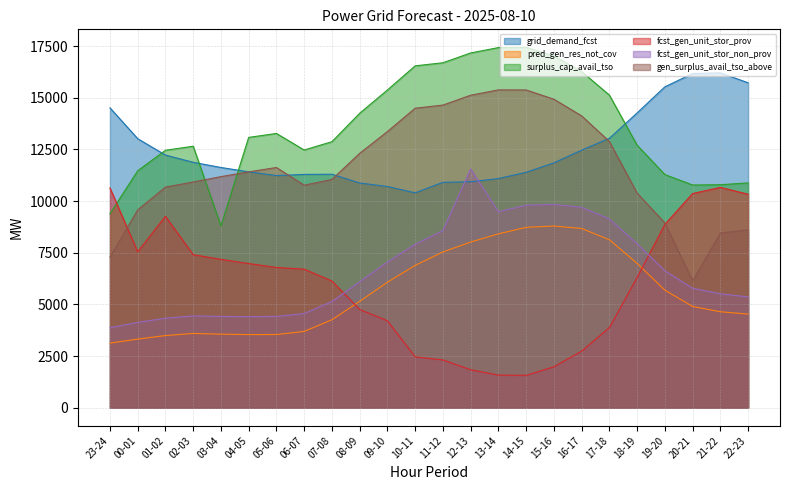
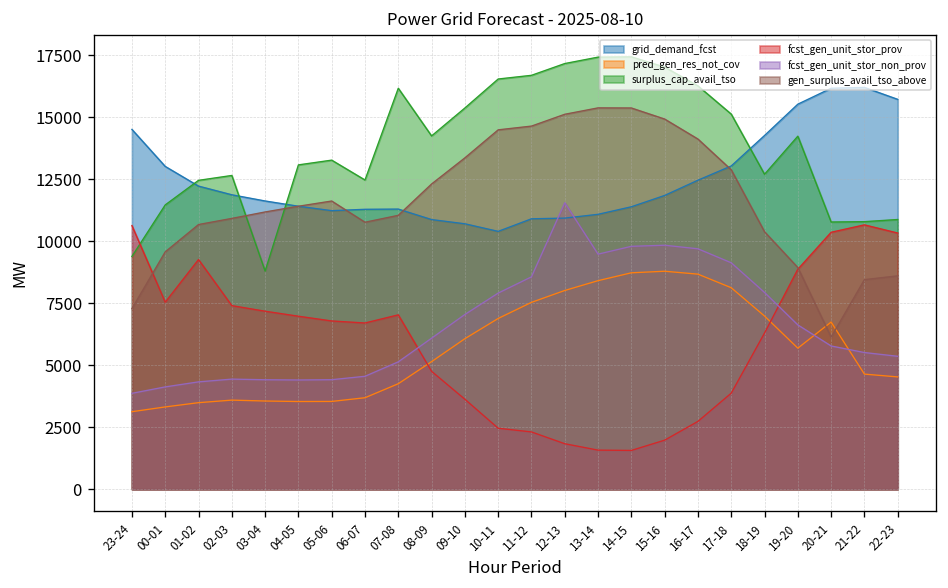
  {
    "grid_demand_fcst": {
      "23-24": 14500,
      "00-01": 13000,
      "01-02": 12200,
      "02-03": 11900,
      "03-04": 11600,
      "05-06": 11200,
      "06-07": 11300,
      "07-08": 11300,
      "08-09": 10900,
      "09-10": 10700,
      "10-11": 10400,
      "11-12": 10900,
      "12-13": 10900,
      "13-14": 11100,
      "14-15": 11400,
      "15-16": 11800,
      "16-17": 12500,
      "17-18": 13000,
      "18-19": 14300,
      "19-20": 15500,
      "22-23": 15700
    },
    "pred_gen_res_not_cov": {
      "23-24": 3100,
      "00-01": 3300,
      "01-02": 3500,
      "02-03": 3600,
      "03-04": 3600,
      "04-05": 3500,
      "05-06": 3500,
      "06-07": 3700,
      "07-08": 4300,
      "08-09": 5100,
      "09-10": 6100,
      "10-11": 6900,
      "11-12": 7500,
      "12-13": 8000,
      "13-14": 8400,
      "14-15": 8700,
      "15-16": 8800,
      "16-17": 8700,
      "17-18": 8100,
      "18-19": 7000,
      "19-20": 5700,
-     "20-21": 4900,
+     "20-21": 6700,
      "21-22": 4600,
      "22-23": 4500
    },
    "surplus_cap_avail_tso": {
      "23-24": 9400,
      "00-01": 11500,
      "01-02": 12500,
      "02-03": 12700,
      "03-04": 8800,
      "04-05": 13100,
      "05-06": 13300,
      "06-07": 12500,
-     "07-08": 12900,
+     "07-08": 16200,
      "08-09": 14300,
      "09-10": 15400,
      "10-11": 16500,
      "11-12": 16700,
      "12-13": 17200,
      "13-14": 17400,
      "17-18": 15100,
      "18-19": 12700,
-     "19-20": 11300,
+     "19-20": 14200,
      "20-21": 10800,
      "21-22": 10800,
      "22-23": 10900
    },
    "fcst_gen_unit_stor_prov": {
      "23-24": 10600,
      "00-01": 7500,
      "01-02": 9300,
      "02-03": 7400,
      "03-04": 7200,
      "04-05": 7000,
      "05-06": 6800,
      "06-07": 6700,
-     "07-08": 6100,
+     "07-08": 7000,
      "08-09": 4800,
-     "09-10": 4200,
+     "09-10": 3600,
      "10-11": 2500,
      "11-12": 2300,
      "12-13": 1800,
      "13-14": 1600,
      "14-15": 1600,
      "15-16": 2000,
      "16-17": 2700,
      "17-18": 3900,
      "18-19": 6300,
      "20-21": 10400,
      "21-22": 10700,
      "22-23": 10300
    },
    "fcst_gen_unit_stor_non_prov": {
      "23-24": 3900,
      "00-01": 4100,
      "01-02": 4300,
      "02-03": 4400,
      "03-04": 4400,
      "04-05": 4400,
      "05-06": 4400,
      "06-07": 4600,
      "07-08": 5100,
      "08-09": 6100,
      "09-10": 7000,
      "10-11": 7900,
      "11-12": 8600,
      "12-13": 11600,
      "13-14": 9500,
      "14-15": 9800,
      "15-16": 9800,
      "16-17": 9700,
      "17-18": 9100,
      "18-19": 7900,
      "19-20": 6600,
      "20-21": 5800,
      "21-22": 5500,
      "22-23": 5400
    },
    "gen_surplus_avail_tso_above": {
      "23-24": 7300,
      "00-01": 9600,
      "01-02": 10700,
      "02-03": 10900,
      "03-04": 11200,
      "05-06": 11600,
      "06-07": 10800,
      "07-08": 11000,
      "08-09": 12300,
      "09-10": 13400,
      "10-11": 14500,
      "11-12": 14600,
      "12-13": 15100,
      "13-14": 15400,
      "14-15": 15400,
      "15-16": 14900,
      "16-17": 14100,
      "17-18": 12900,
      "18-19": 10400,
      "20-21": 6100,
      "21-22": 8500,
      "22-23": 8600
    }
  }
